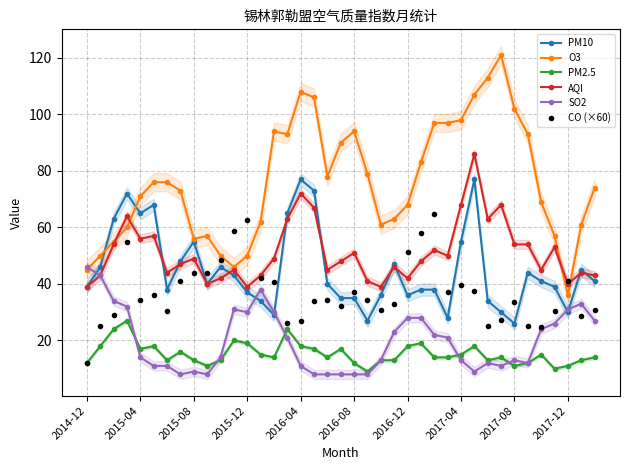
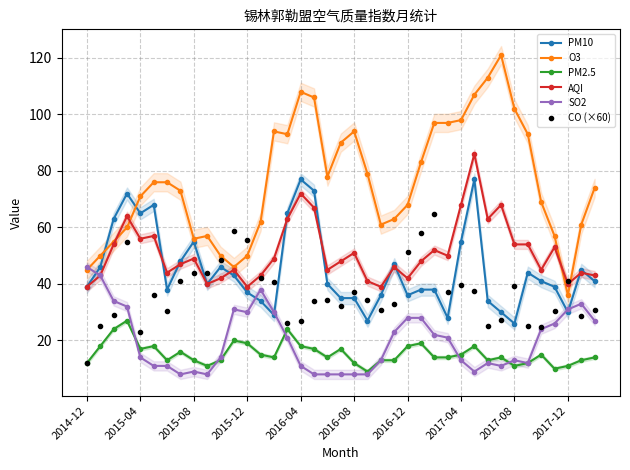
  {
    "CO (×60)": {
-     "2015-04": 34,
+     "2015-04": 23,
      "2015-08": 44,
-     "2015-12": 63,
+     "2015-12": 56,
      "2016-04": 27,
      "2016-12": 51,
      "2017-04": 40,
-     "2017-08": 33
+     "2017-08": 39
    }
  }
